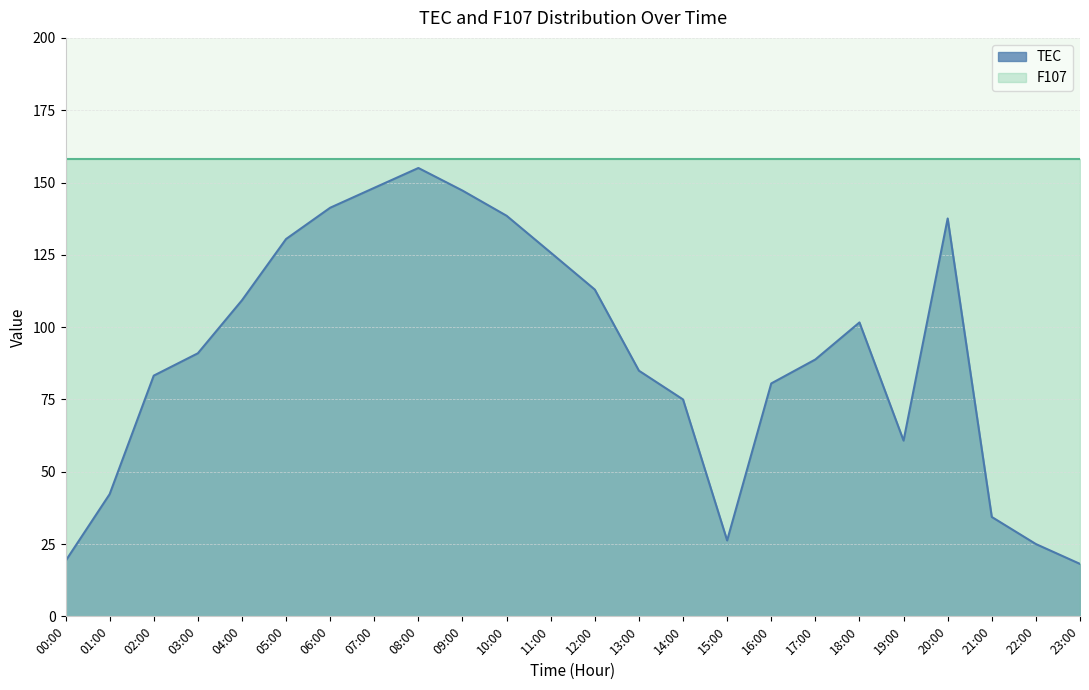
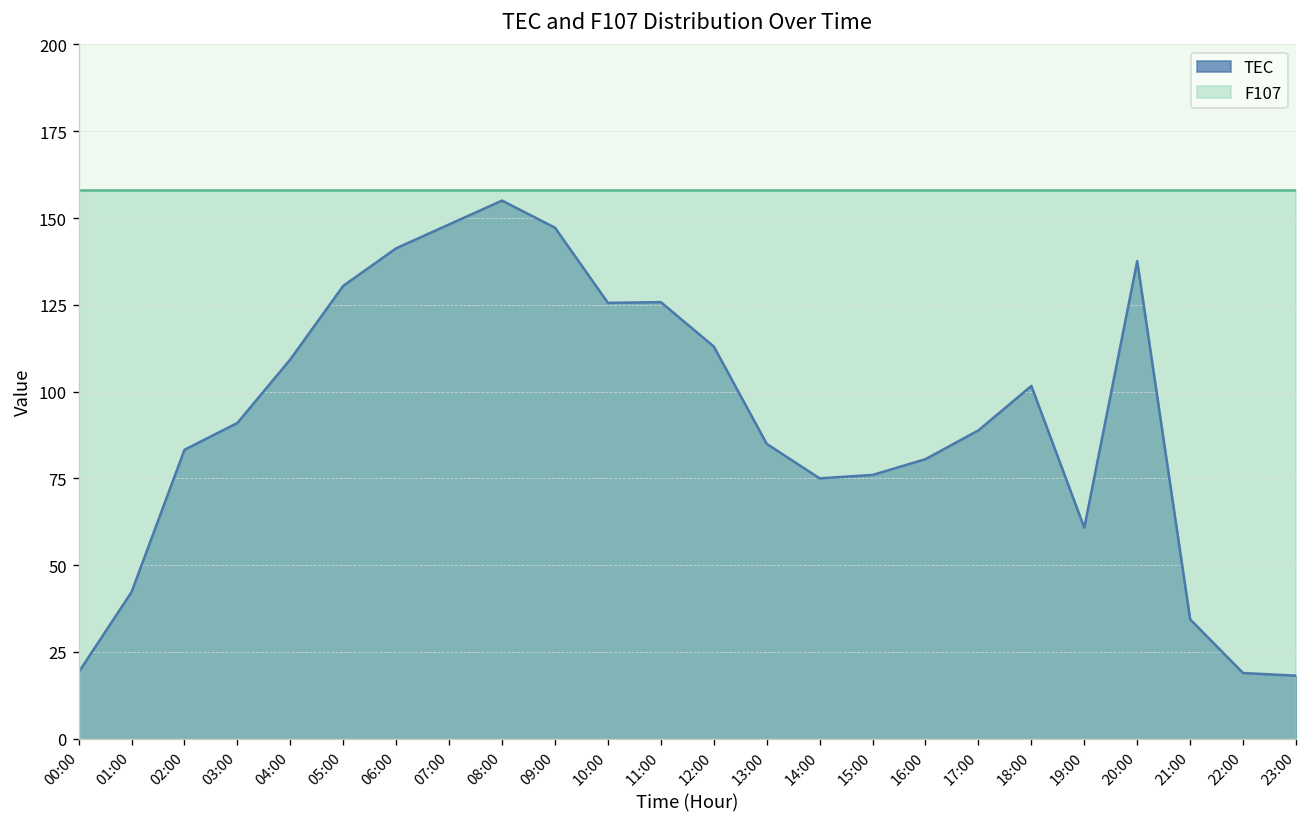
  {
    "TEC": {
      "00:00": 19,
      "01:00": 42,
      "02:00": 83,
      "03:00": 91,
      "04:00": 109,
      "05:00": 130,
      "06:00": 141,
      "07:00": 148,
      "08:00": 155,
      "09:00": 147,
-     "10:00": 139,
+     "10:00": 126,
      "11:00": 126,
      "12:00": 113,
      "13:00": 85,
      "14:00": 75,
-     "15:00": 26,
+     "15:00": 76,
      "16:00": 81,
      "17:00": 89,
      "18:00": 102,
      "19:00": 61,
      "20:00": 138,
      "21:00": 34,
-     "22:00": 25,
+     "22:00": 19,
      "23:00": 18
    },
    "F107": {
      "00:00": 158,
      "01:00": 158,
      "02:00": 158,
      "03:00": 158,
      "04:00": 158,
      "05:00": 158,
      "06:00": 158,
      "07:00": 158,
      "08:00": 158,
      "09:00": 158,
      "10:00": 158,
      "11:00": 158,
      "12:00": 158,
      "13:00": 158,
      "14:00": 158,
      "15:00": 158,
      "16:00": 158,
      "17:00": 158,
      "18:00": 158,
      "19:00": 158,
      "20:00": 158,
      "21:00": 158,
      "22:00": 158,
      "23:00": 158
    }
  }
